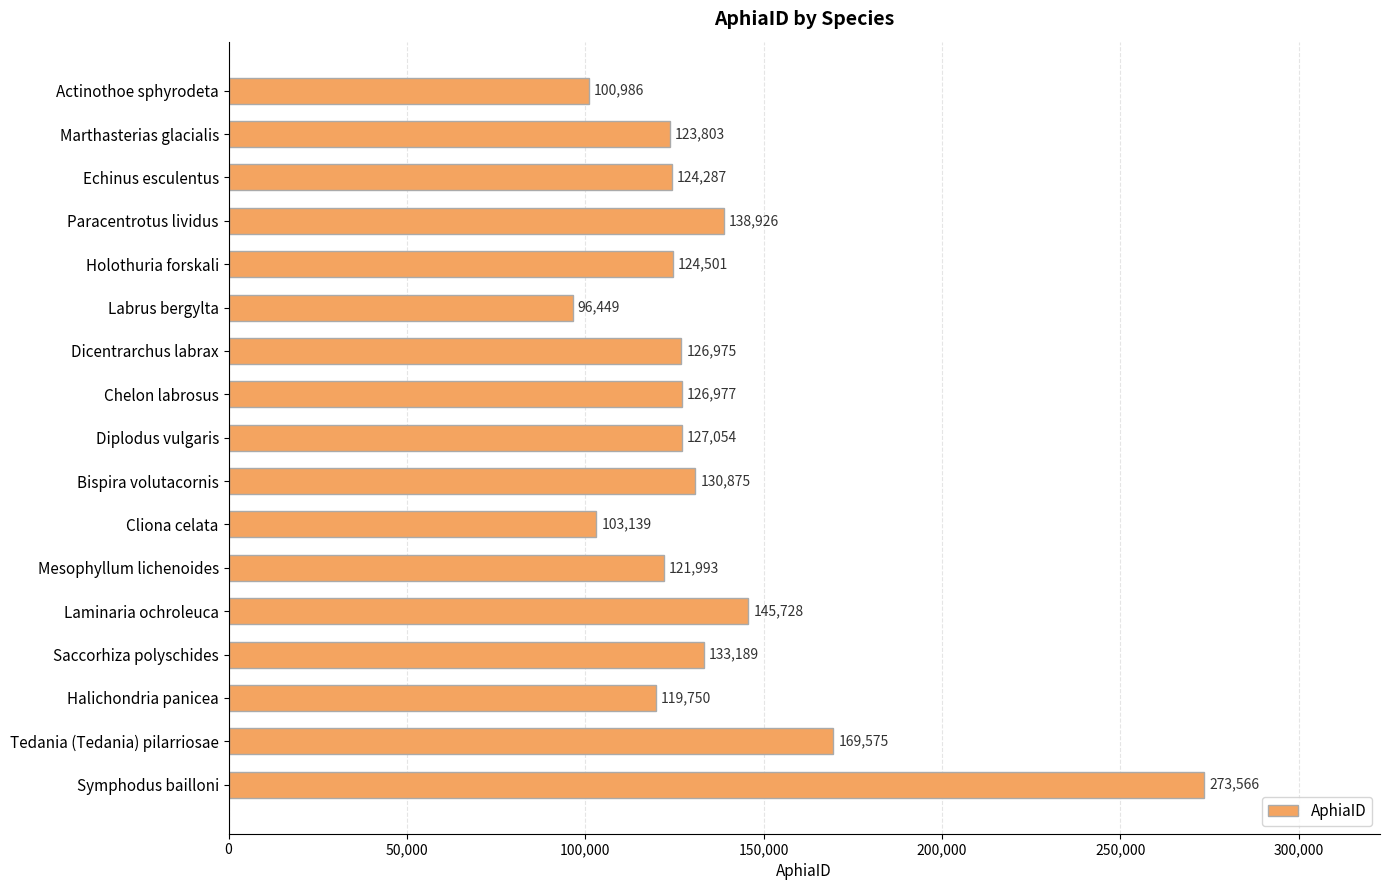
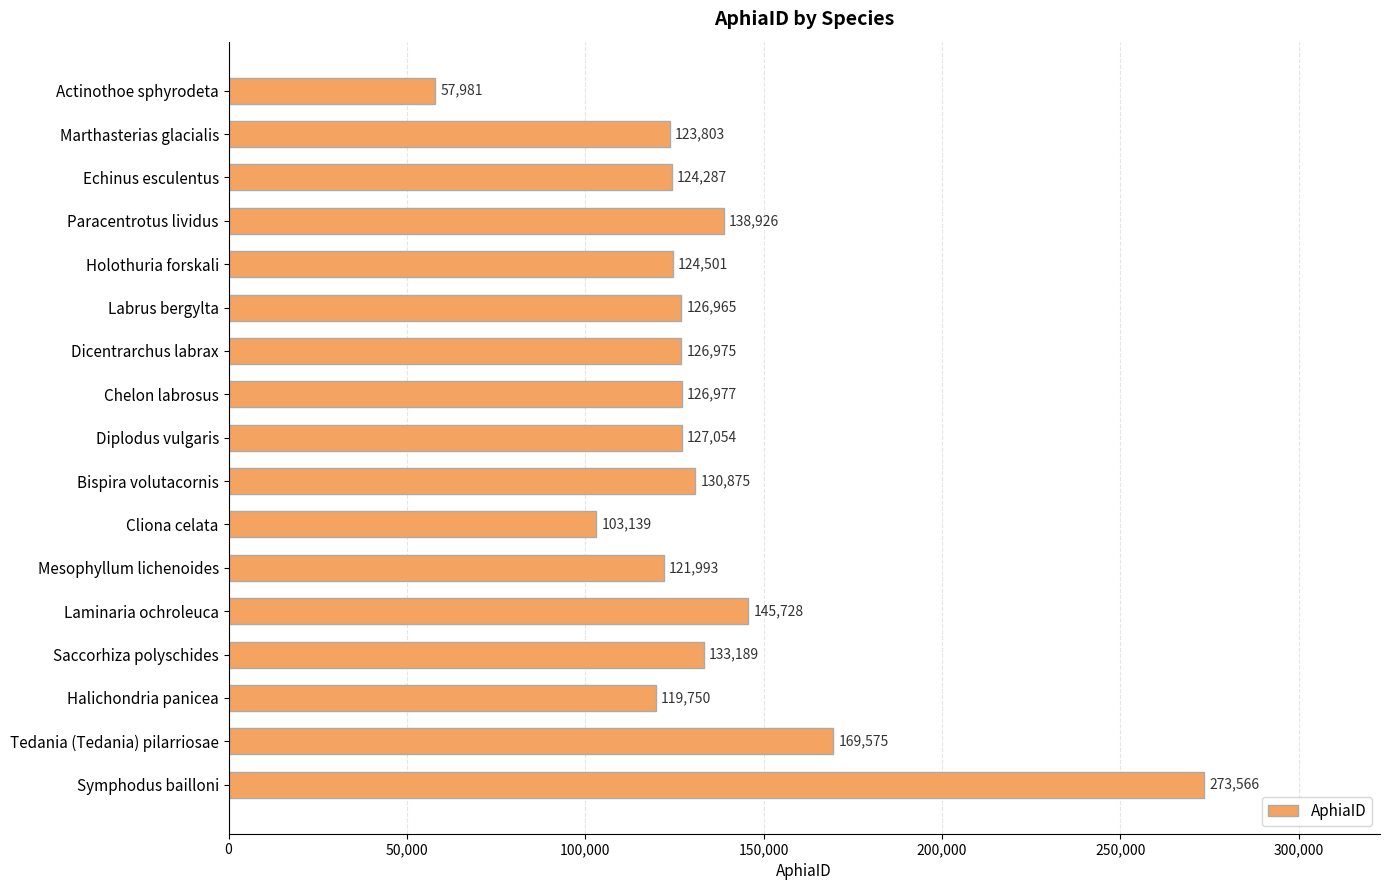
  {
-   "Actinothoe sphyrodeta": "100,986",
+   "Actinothoe sphyrodeta": "57,981",
    "Marthasterias glacialis": "123,803",
    "Echinus esculentus": "124,287",
    "Paracentrotus lividus": "138,926",
    "Holothuria forskali": "124,501",
-   "Labrus bergylta": "96,449",
+   "Labrus bergylta": "126,965",
    "Dicentrarchus labrax": "126,975",
    "Chelon labrosus": "126,977",
    "Diplodus vulgaris": "127,054",
    "Bispira volutacornis": "130,875",
    "Cliona celata": "103,139",
    "Mesophyllum lichenoides": "121,993",
    "Laminaria ochroleuca": "145,728",
    "Saccorhiza polyschides": "133,189",
    "Halichondria panicea": "119,750",
    "Tedania (Tedania) pilarriosae": "169,575",
    "Symphodus bailloni": "273,566"
  }
